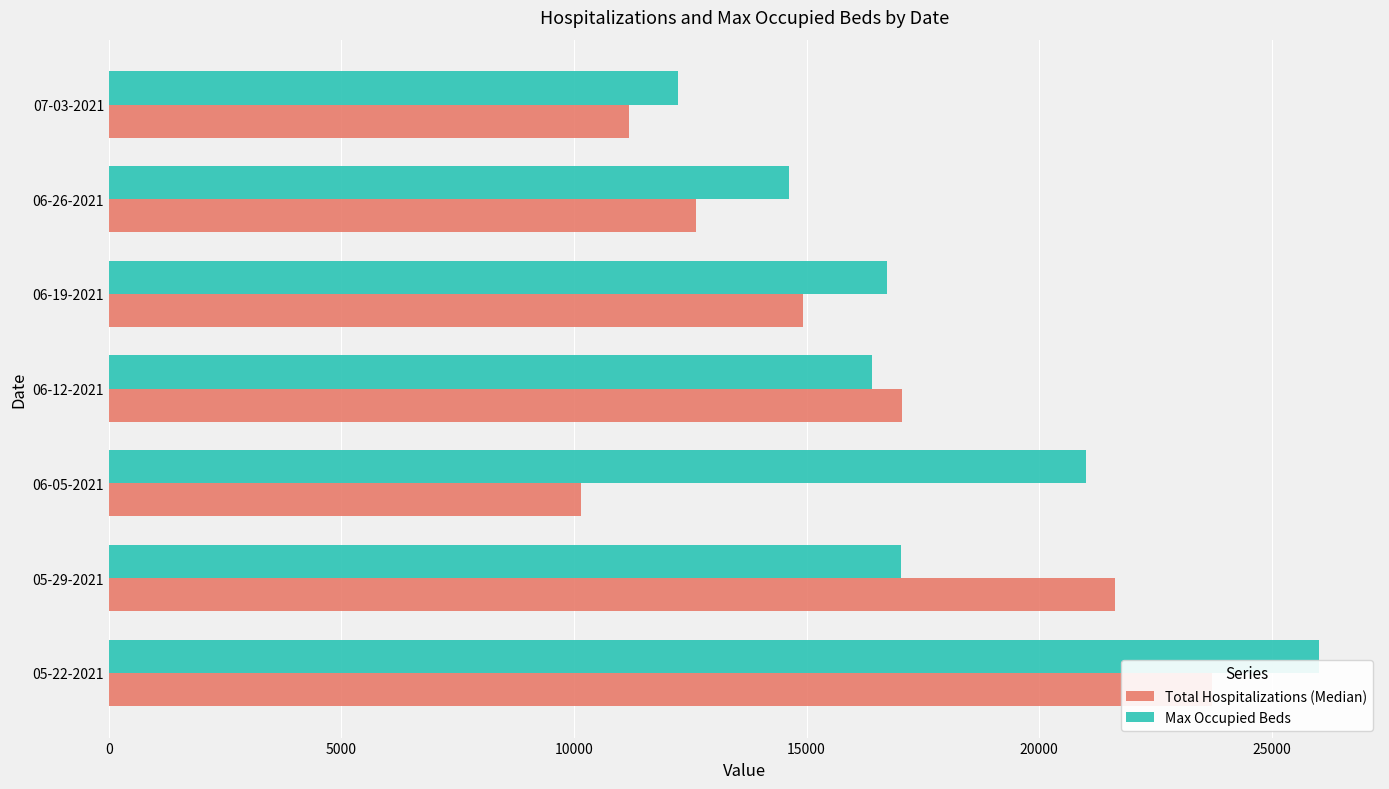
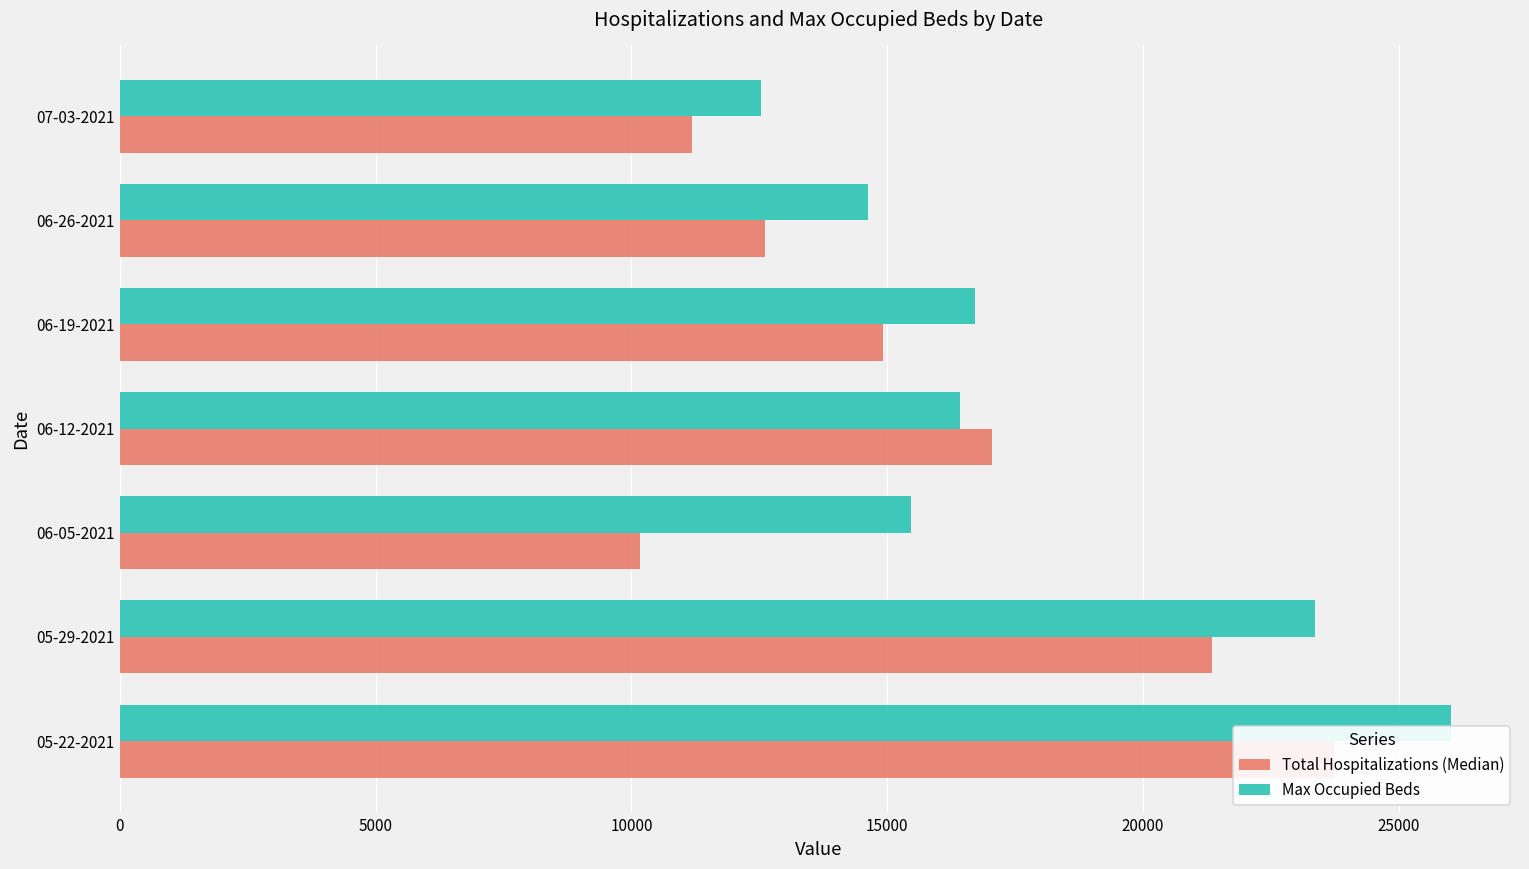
  {
    "Total Hospitalizations (Median)": {
      "07-03-2021": 11200,
      "06-26-2021": 12600,
      "06-19-2021": 14900,
      "06-12-2021": 17000,
      "06-05-2021": 10200,
-     "05-29-2021": 21600
+     "05-29-2021": 21400
    },
    "Max Occupied Beds": {
-     "07-03-2021": 12200,
+     "07-03-2021": 12500,
      "06-26-2021": 14600,
      "06-19-2021": 16700,
      "06-12-2021": 16400,
-     "06-05-2021": 21000,
-     "05-29-2021": 17000,
+     "06-05-2021": 15500,
+     "05-29-2021": 23400,
      "05-22-2021": 26000
    }
  }
